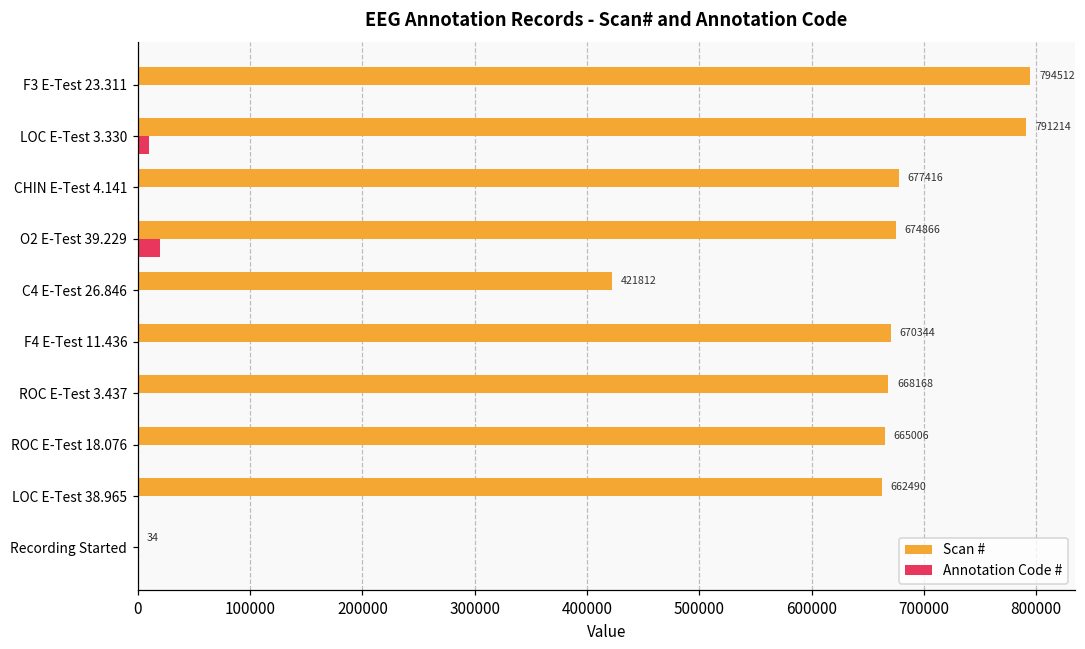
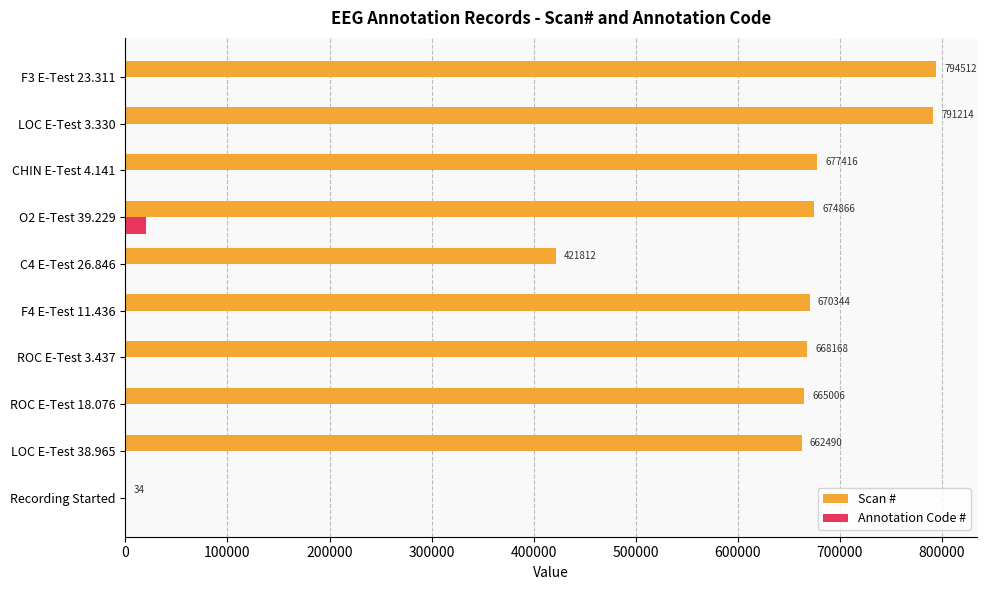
  {
    "Scan #": {
      "F3 E-Test 23.311": 794512,
      "LOC E-Test 3.330": 791214,
      "CHIN E-Test 4.141": 677416,
      "O2 E-Test 39.229": 674866,
      "C4 E-Test 26.846": 421812,
      "F4 E-Test 11.436": 670344,
      "ROC E-Test 3.437": 668168,
      "ROC E-Test 18.076": 665006,
      "LOC E-Test 38.965": 662490,
      "Recording Started": 34
    },
    "Annotation Code #": {
-     "LOC E-Test 3.330": 10000,
+     "LOC E-Test 3.330": 0,
      "O2 E-Test 39.229": 20000
    }
  }
